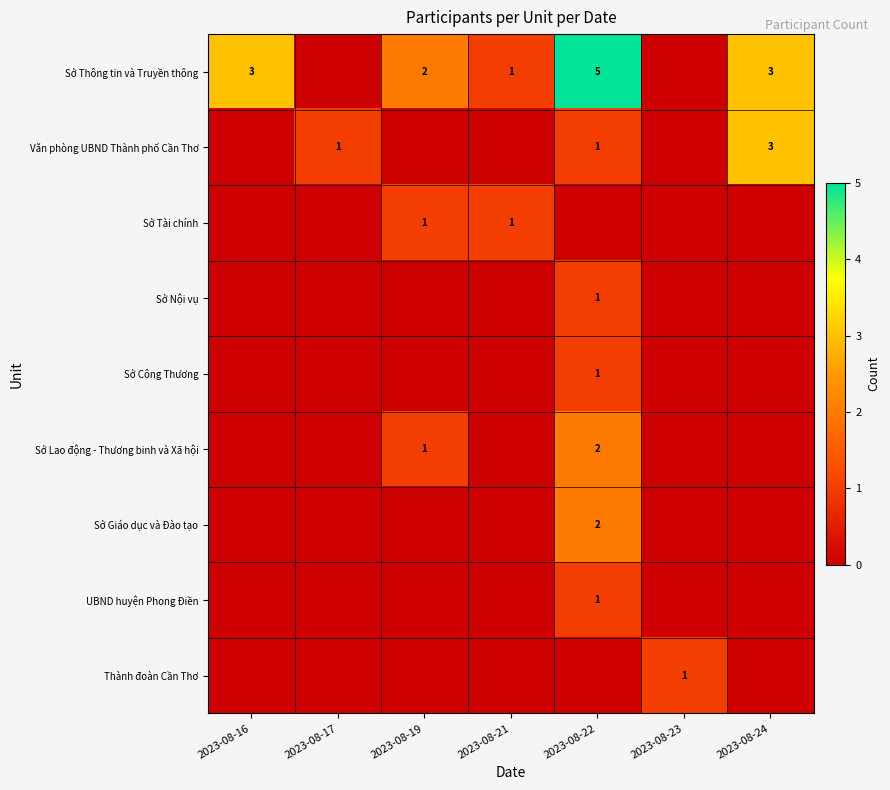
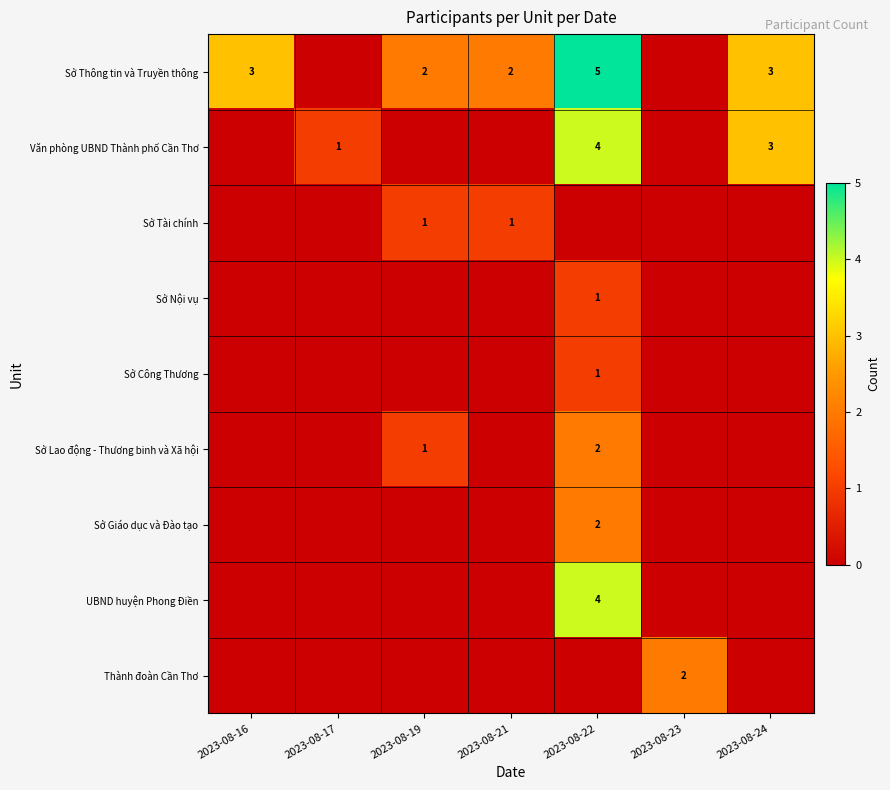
  {
    "Sở Thông tin và Truyền thông": {
      "2023-08-16": 3,
      "2023-08-19": 2,
-     "2023-08-21": 1,
+     "2023-08-21": 2,
      "2023-08-22": 5,
      "2023-08-24": 3
    },
    "Văn phòng UBND Thành phố Cần Thơ": {
      "2023-08-17": 1,
-     "2023-08-22": 1,
+     "2023-08-22": 4,
      "2023-08-24": 3
    },
    "Sở Tài chính": {
      "2023-08-19": 1,
      "2023-08-21": 1
    },
    "Sở Nội vụ": {
      "2023-08-22": 1
    },
    "Sở Công Thương": {
      "2023-08-22": 1
    },
    "Sở Lao động - Thương binh và Xã hội": {
      "2023-08-19": 1,
      "2023-08-22": 2
    },
    "Sở Giáo dục và Đào tạo": {
      "2023-08-22": 2
    },
    "UBND huyện Phong Điền": {
-     "2023-08-22": 1
+     "2023-08-22": 4
    },
    "Thành đoàn Cần Thơ": {
-     "2023-08-23": 1
+     "2023-08-23": 2
    }
  }
